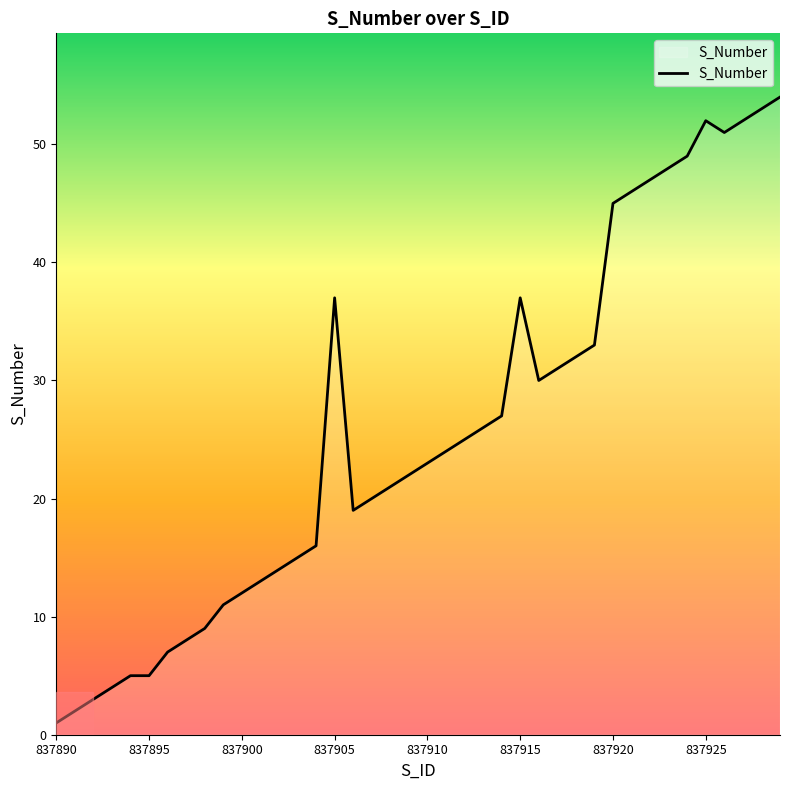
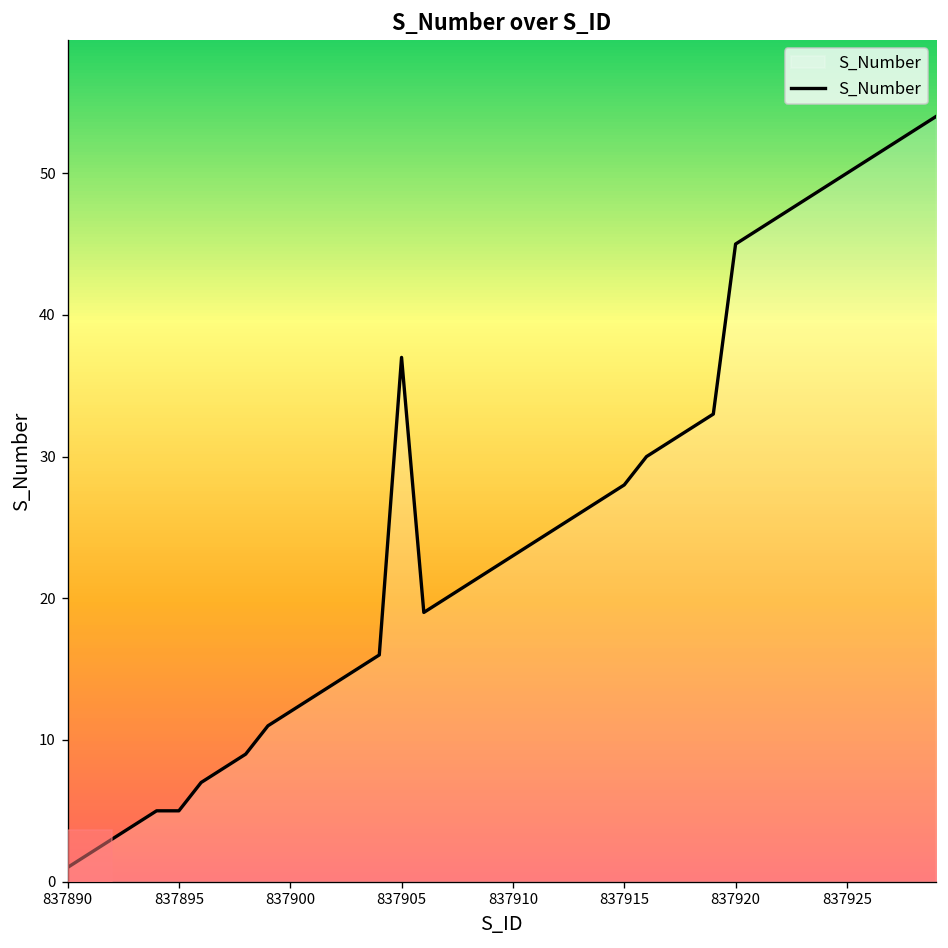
  {
    "837895": 5,
    "837900": 12,
    "837905": 37,
    "837910": 23,
-   "837915": 37,
+   "837915": 28,
    "837920": 45,
-   "837925": 52
+   "837925": 50
  }
